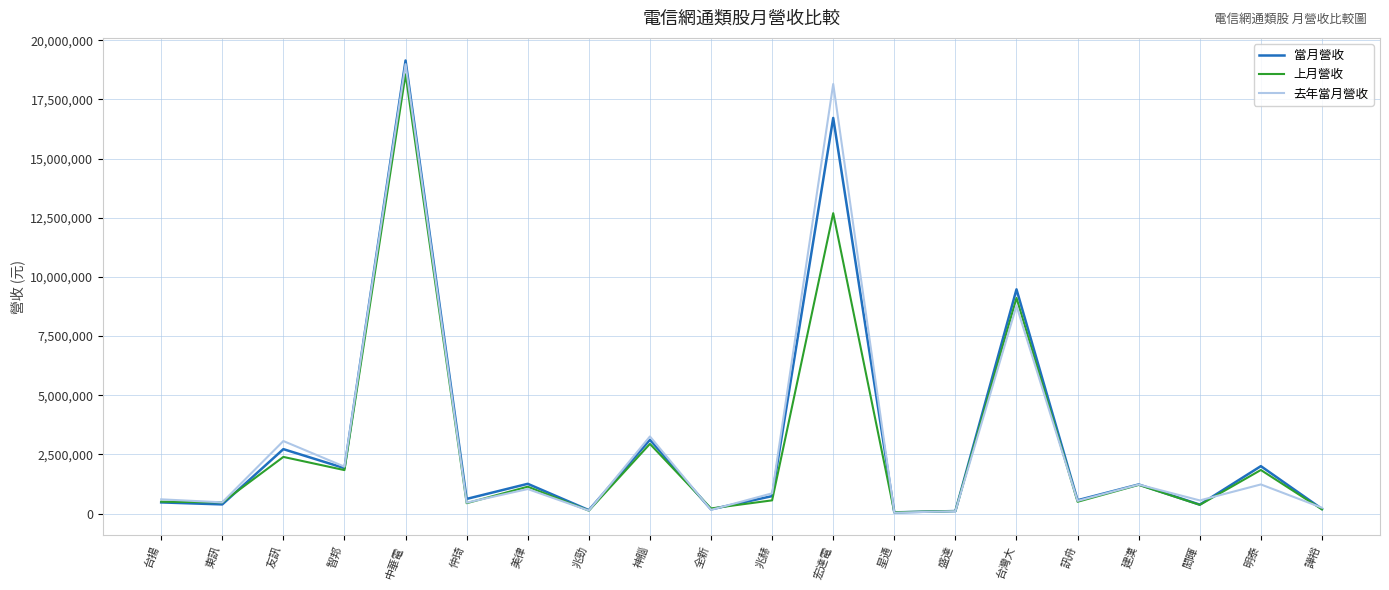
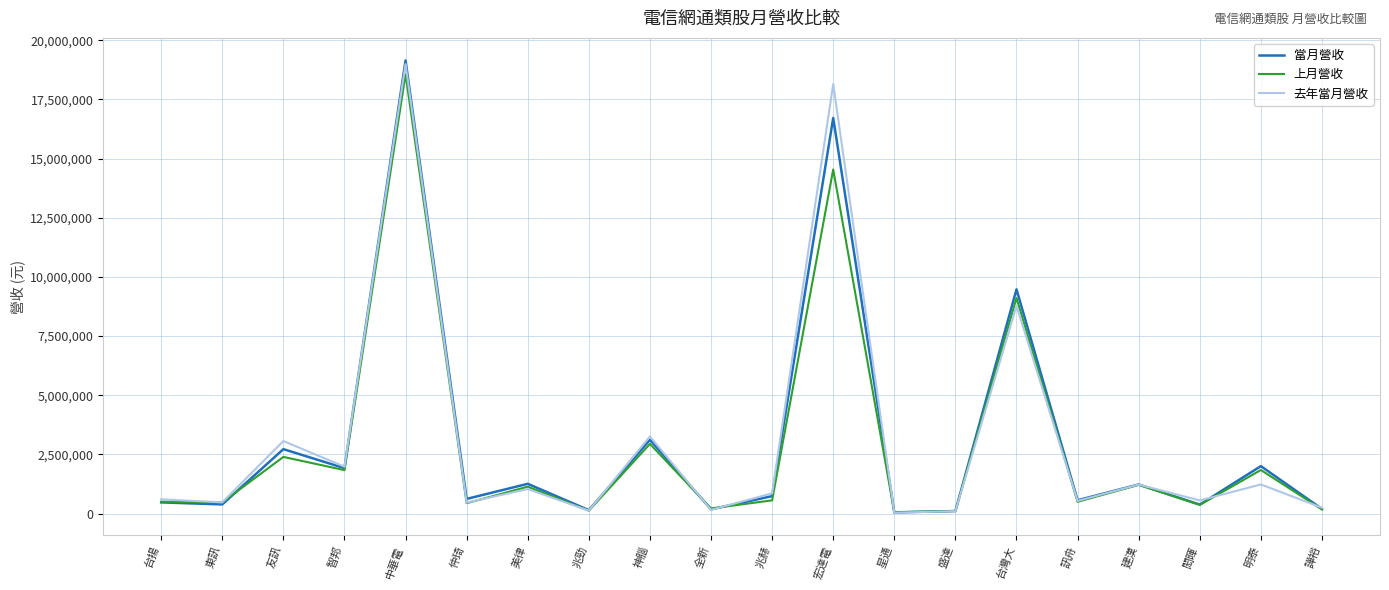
  {
    "當月營收": {
      "友訊": "2,700,000",
      "中華電": "19,100,000",
      "仲琦": "600,000",
      "美律": "1,300,000",
      "神腦": "3,100,000",
      "兆赫": "700,000",
      "宏達電": "16,700,000",
      "台灣大": "9,500,000",
      "明泰": "2,000,000"
    },
    "上月營收": {
      "友訊": "2,400,000",
      "中華電": "18,600,000",
      "神腦": "2,900,000",
      "兆赫": "600,000",
-     "宏達電": "12,700,000",
+     "宏達電": "14,500,000",
      "台灣大": "9,100,000",
      "明泰": "1,800,000"
    },
    "去年當月營收": {
      "友訊": "3,100,000",
      "中華電": "19,000,000",
      "神腦": "3,300,000",
      "兆赫": "900,000",
      "宏達電": "18,200,000",
      "台灣大": "8,800,000",
      "閎暉": "600,000",
      "明泰": "1,200,000"
    }
  }
